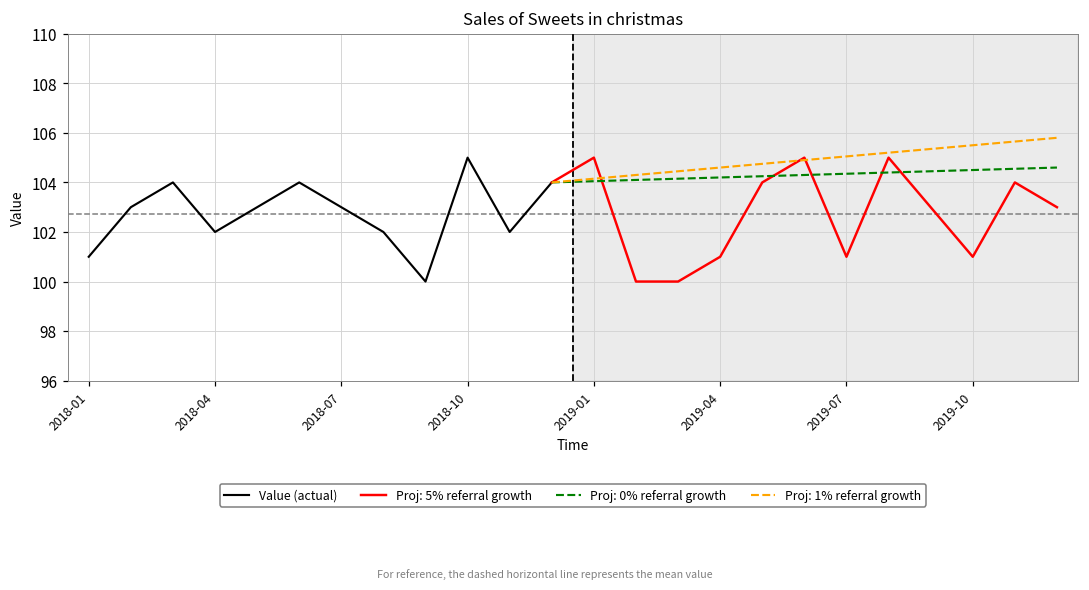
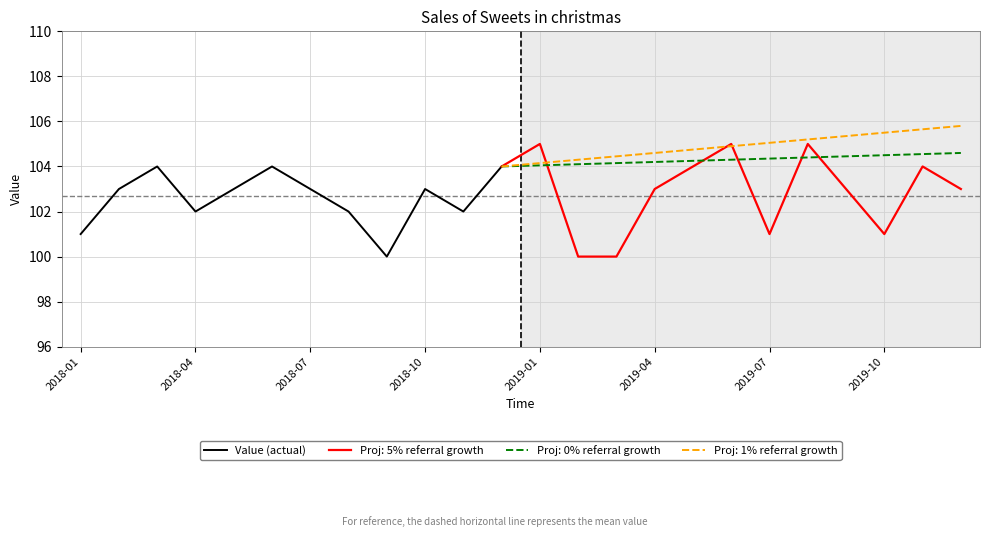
  {
    "Value (actual)": {
      "2018-01": 101,
      "2018-04": 102,
      "2018-07": 103,
-     "2018-10": 105
+     "2018-10": 103
    },
    "Proj: 5% referral growth": {
      "2019-01": 105,
-     "2019-04": 101,
+     "2019-04": 103,
      "2019-07": 101,
      "2019-10": 101
    },
    "Proj: 0% referral growth": {
      "2019-04": 104.2,
      "2019-07": 104.4,
      "2019-10": 104.5
    },
    "Proj: 1% referral growth": {
      "2019-04": 104.6,
      "2019-07": 105,
      "2019-10": 105.5
    }
  }
